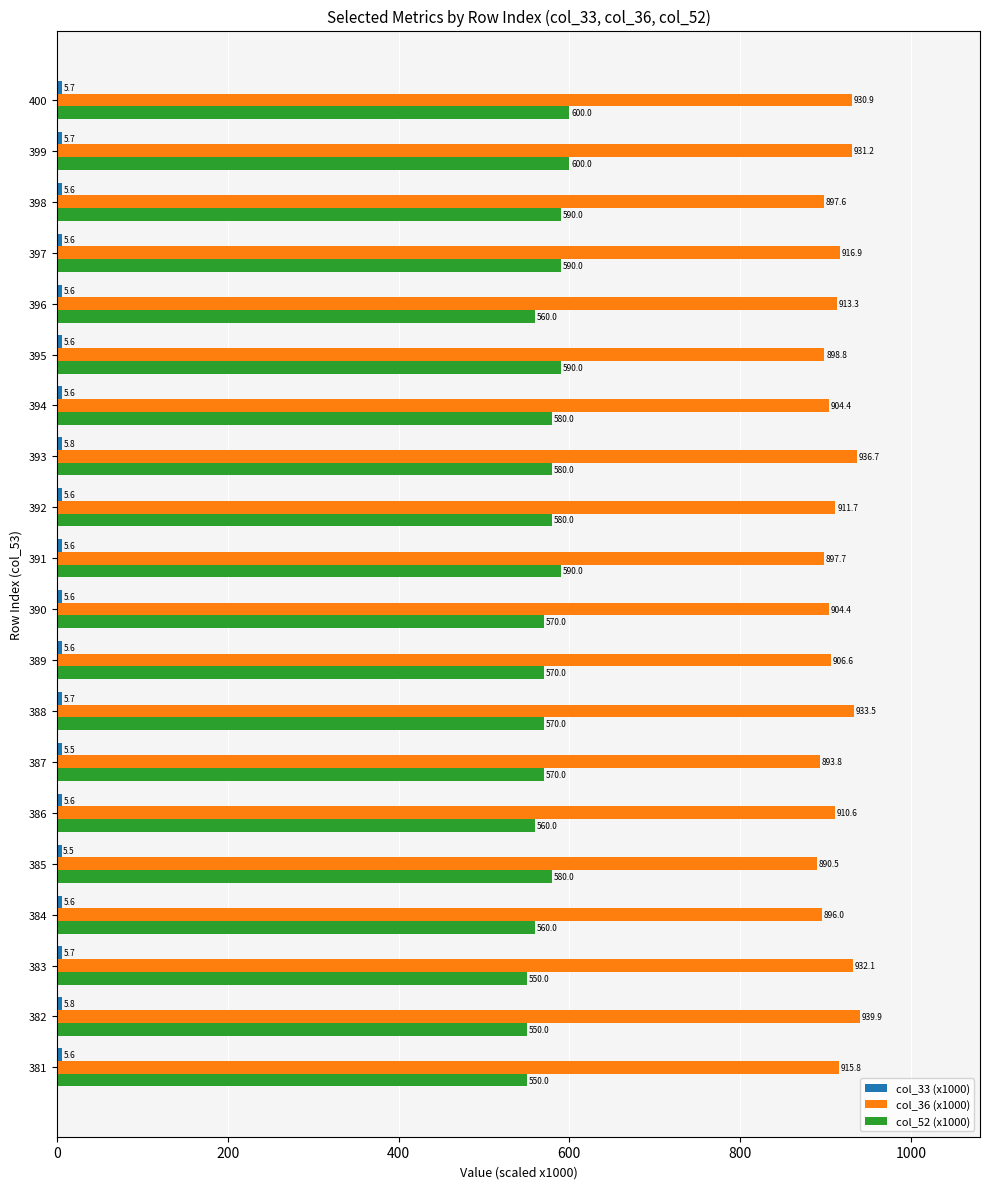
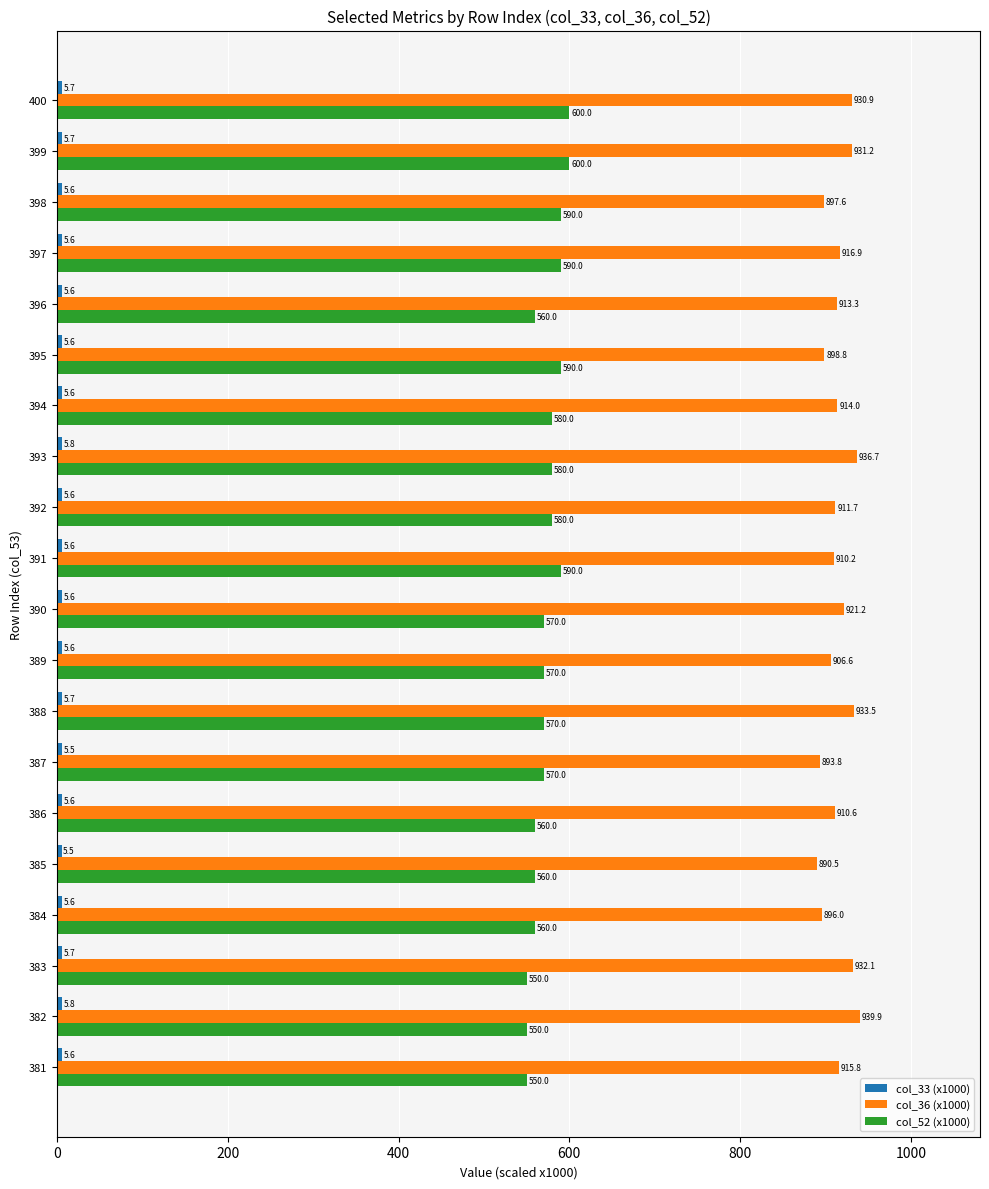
  {
    "col_33 (x1000)": {
      "400": 5.7,
      "399": 5.7,
      "398": 5.6,
      "397": 5.6,
      "396": 5.6,
      "395": 5.6,
      "394": 5.6,
      "393": 5.8,
      "392": 5.6,
      "391": 5.6,
      "390": 5.6,
      "389": 5.6,
      "388": 5.7,
      "387": 5.5,
      "386": 5.6,
      "385": 5.5,
      "384": 5.6,
      "383": 5.7,
      "382": 5.8,
      "381": 5.6
    },
    "col_36 (x1000)": {
      "400": 930.9,
      "399": 931.2,
      "398": 897.6,
      "397": 916.9,
      "396": 913.3,
      "395": 898.8,
-     "394": 904.4,
+     "394": 914.0,
      "393": 936.7,
      "392": 911.7,
-     "391": 897.7,
-     "390": 904.4,
+     "391": 910.2,
+     "390": 921.2,
      "389": 906.6,
      "388": 933.5,
      "387": 893.8,
      "386": 910.6,
      "385": 890.5,
      "384": 896.0,
      "383": 932.1,
      "382": 939.9,
      "381": 915.8
    },
    "col_52 (x1000)": {
      "400": 600.0,
      "399": 600.0,
      "398": 590.0,
      "397": 590.0,
      "396": 560.0,
      "395": 590.0,
      "394": 580.0,
      "393": 580.0,
      "392": 580.0,
      "391": 590.0,
      "390": 570.0,
      "389": 570.0,
      "388": 570.0,
      "387": 570.0,
      "386": 560.0,
-     "385": 580.0,
+     "385": 560.0,
      "384": 560.0,
      "383": 550.0,
      "382": 550.0,
      "381": 550.0
    }
  }
